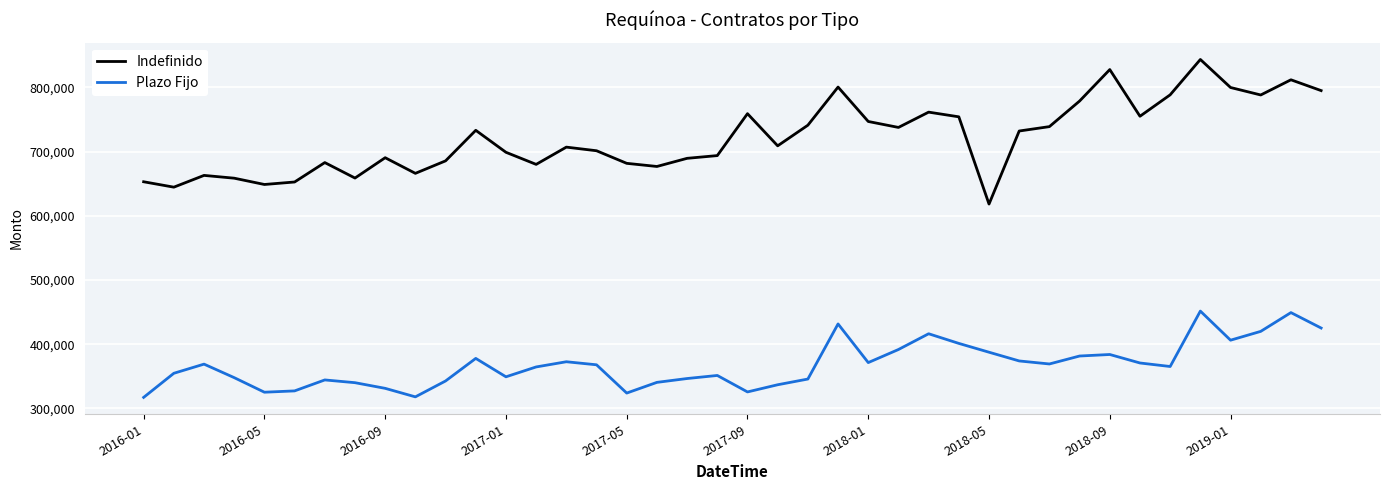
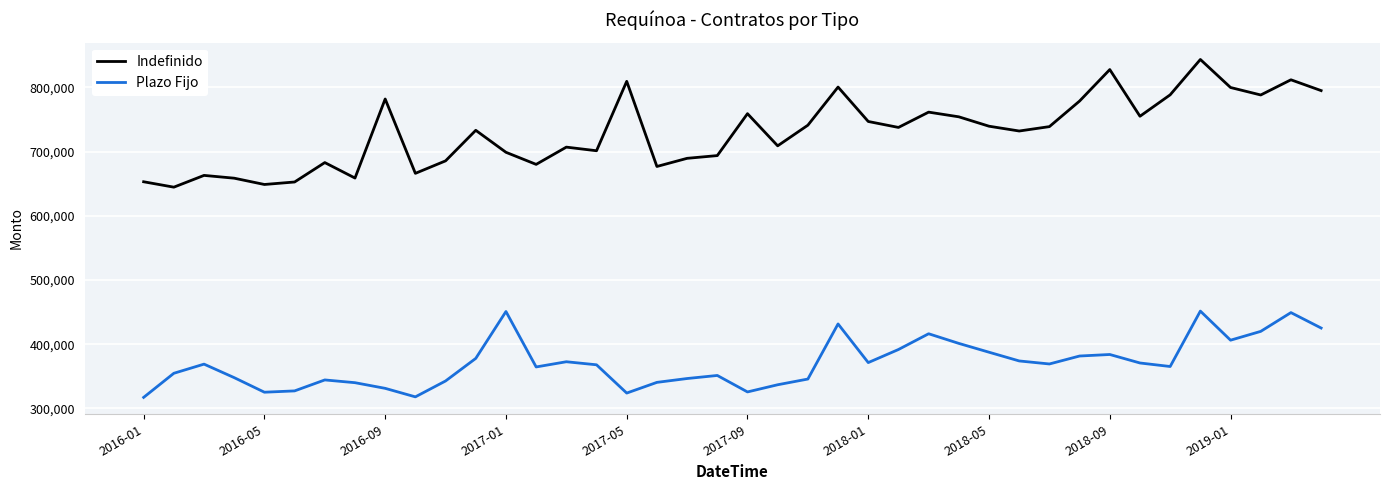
  {
    "Indefinido": {
      "2016-01": "650,000",
      "2016-05": "650,000",
-     "2016-09": "690,000",
+     "2016-09": "780,000",
      "2017-01": "700,000",
-     "2017-05": "680,000",
+     "2017-05": "810,000",
      "2017-09": "760,000",
      "2018-01": "750,000",
-     "2018-05": "620,000",
+     "2018-05": "740,000",
      "2018-09": "830,000",
      "2019-01": "800,000"
    },
    "Plazo Fijo": {
      "2016-01": "320,000",
      "2016-05": "330,000",
      "2016-09": "330,000",
-     "2017-01": "350,000",
+     "2017-01": "450,000",
      "2017-05": "320,000",
      "2017-09": "330,000",
      "2018-01": "370,000",
      "2018-05": "390,000",
      "2018-09": "380,000",
      "2019-01": "410,000"
    }
  }
